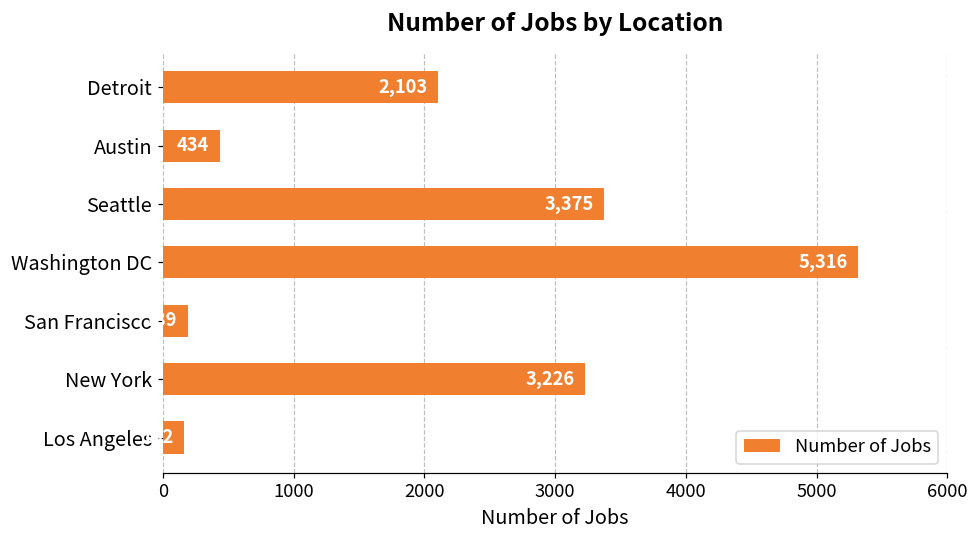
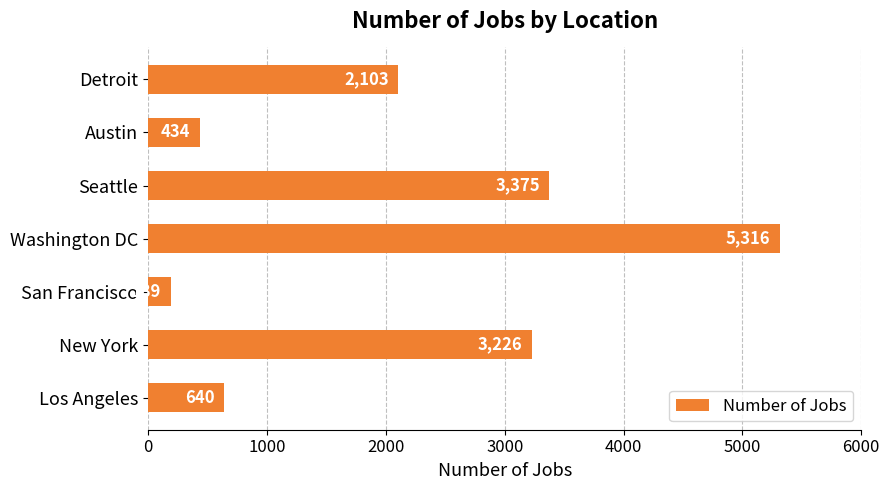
  {
    "San Francisco": 190,
-   "Los Angeles": 160
+   "Los Angeles": 640
  }
